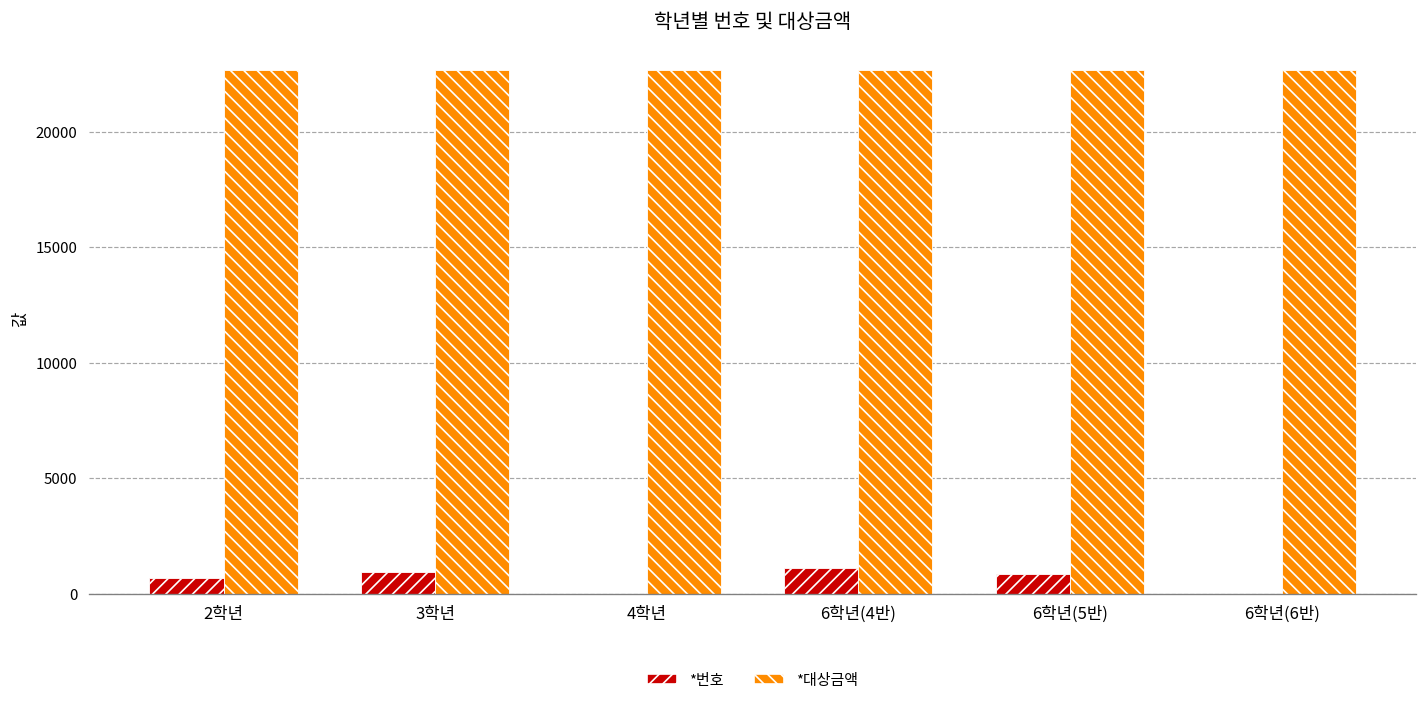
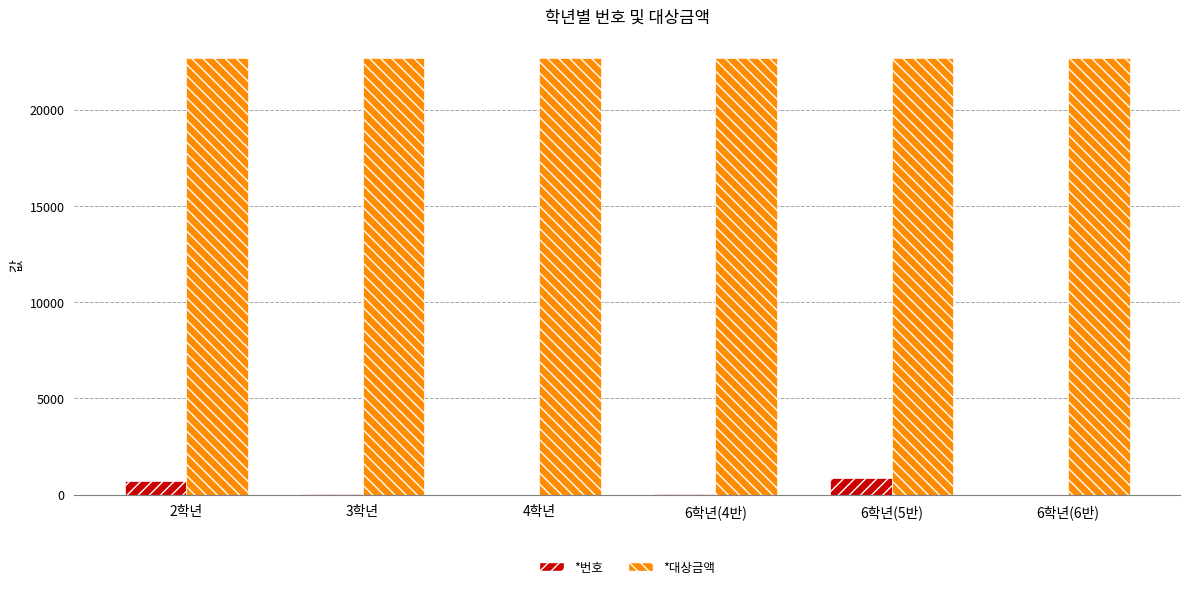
  {
    "*번호": {
      "2학년": 700,
-     "3학년": 900,
-     "6학년(4반)": 1100,
+     "3학년": 0,
+     "6학년(4반)": 0,
      "6학년(5반)": 900
    },
    "*대상금액": {
      "2학년": 22700,
      "3학년": 22700,
      "4학년": 22700,
      "6학년(4반)": 22700,
      "6학년(5반)": 22700,
      "6학년(6반)": 22700
    }
  }
